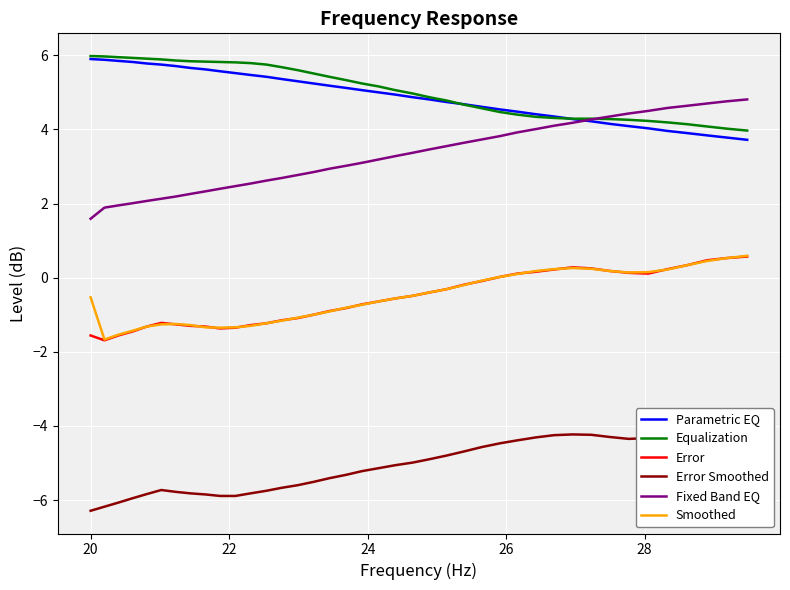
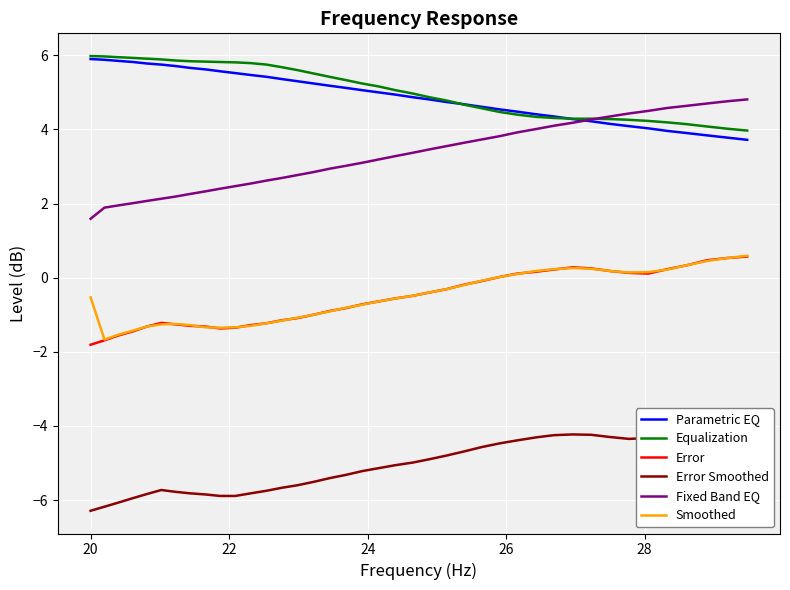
  {
    "Parametric EQ": {
      "20": 5.9
    },
    "Equalization": {
      "20": 6.0
    },
    "Error": {
-     "20": -1.6
+     "20": -1.8
    },
    "Error Smoothed": {
      "20": -6.3
    },
    "Fixed Band EQ": {
      "20": 1.6
    },
    "Smoothed": {
      "20": -0.5
    }
  }
